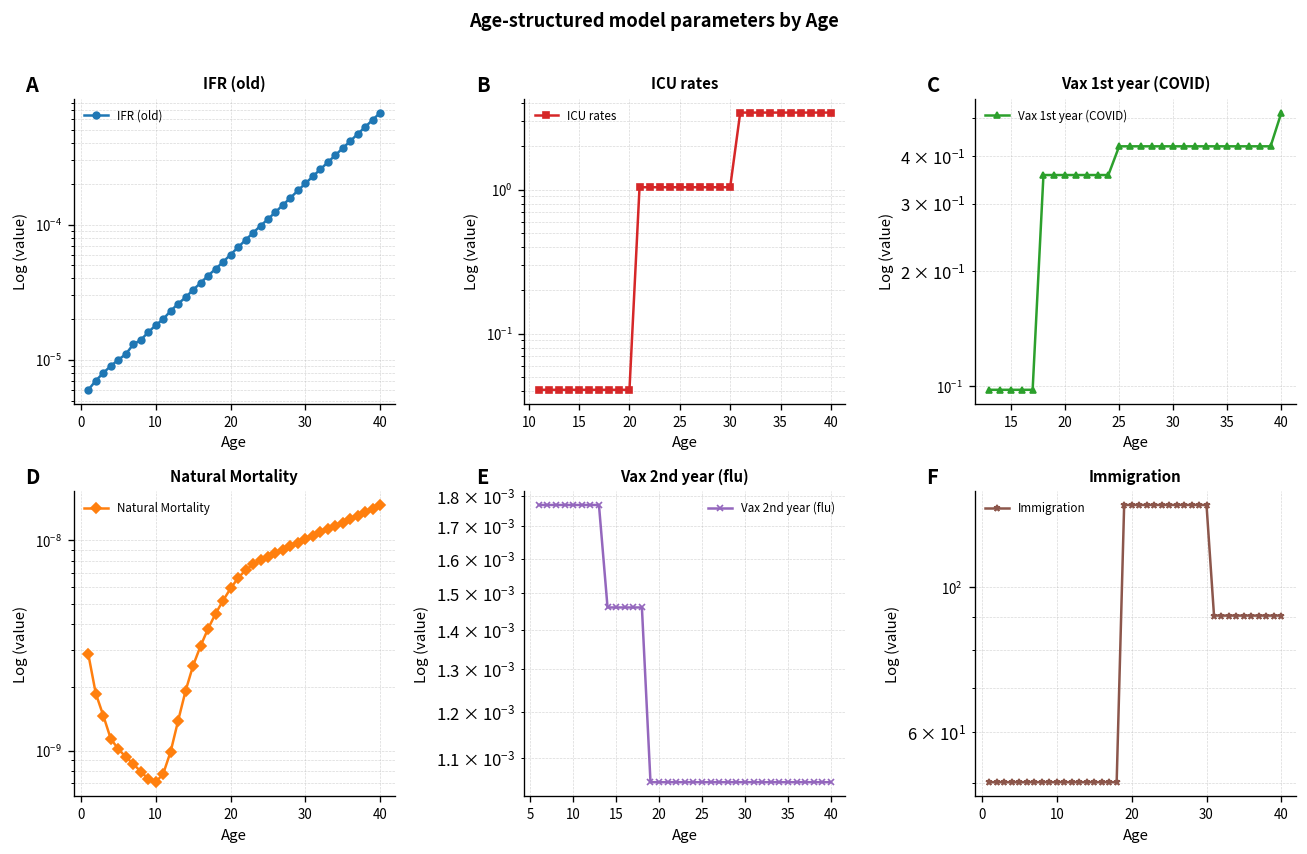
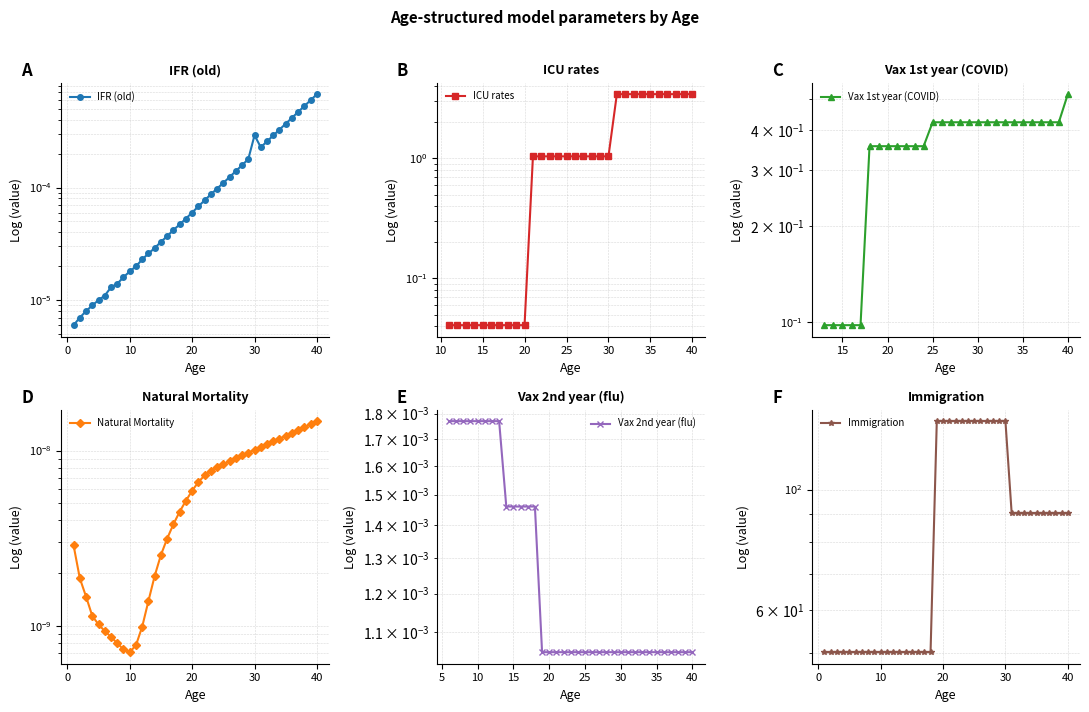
  {
    "IFR (old)": {
      "10": 0.000018,
      "20": 0.00006,
-     "30": 0.00020,
+     "30": 0.00029,
      "40": 0.0007
    },
    "ICU rates": {
      "15": 0.041,
      "20": 0.041,
      "25": 1.0,
      "30": 1.0,
      "35": 3.4,
      "40": 3.4
    },
    "Natural Mortality": {
      "10": 0.00000000071,
      "20": 0.0000000059,
      "30": 0.000000010,
      "40": 0.000000015
    }
  }
